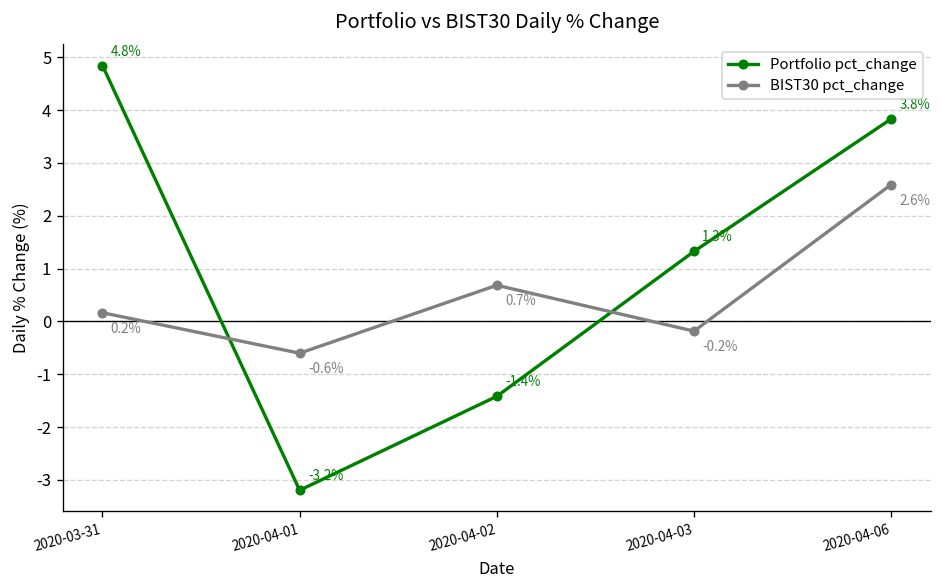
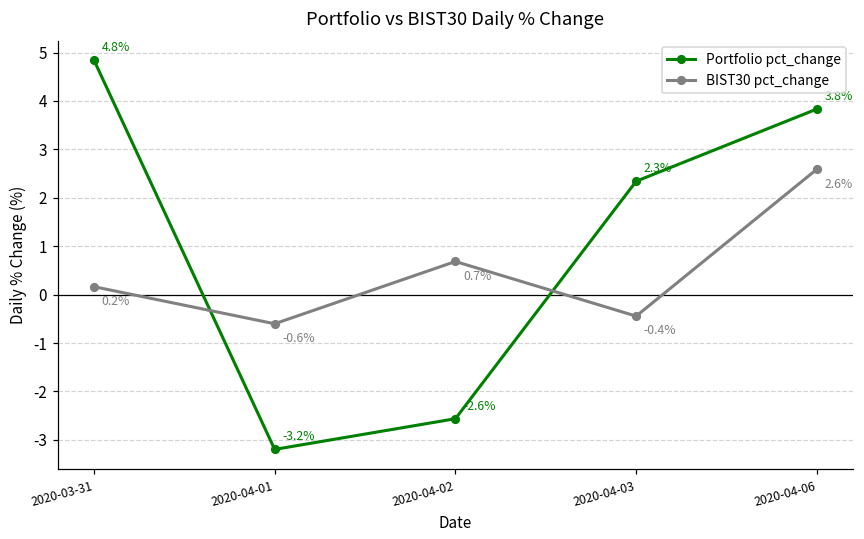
  {
    "Portfolio pct_change": {
      "2020-03-31": "4.8%",
      "2020-04-01": "-3.2%",
-     "2020-04-02": "-1.4%",
-     "2020-04-03": "1.3%"
+     "2020-04-02": "-2.6%",
+     "2020-04-03": "2.3%"
    },
    "BIST30 pct_change": {
      "2020-03-31": "0.2%",
      "2020-04-01": "-0.6%",
      "2020-04-02": "0.7%",
-     "2020-04-03": "-0.2%",
+     "2020-04-03": "-0.4%",
      "2020-04-06": "2.6%"
    }
  }
